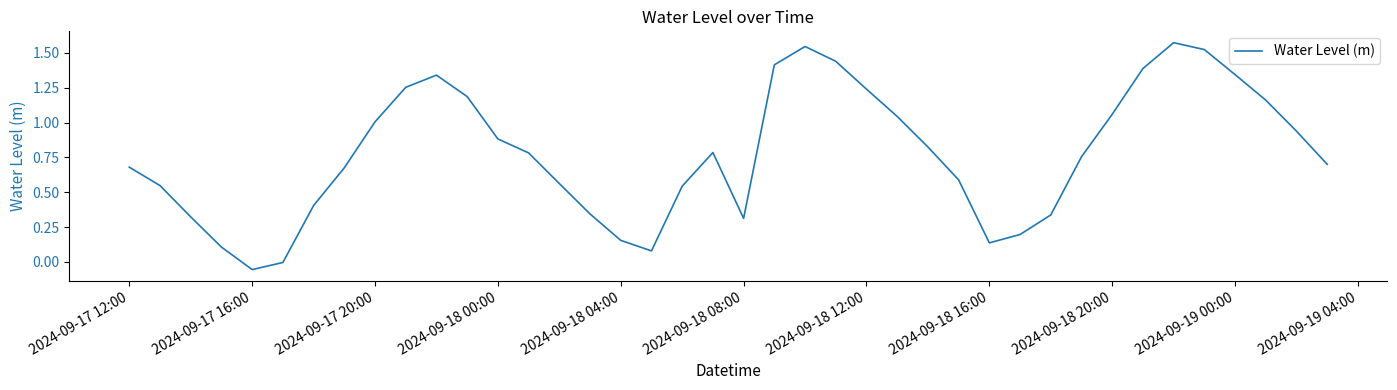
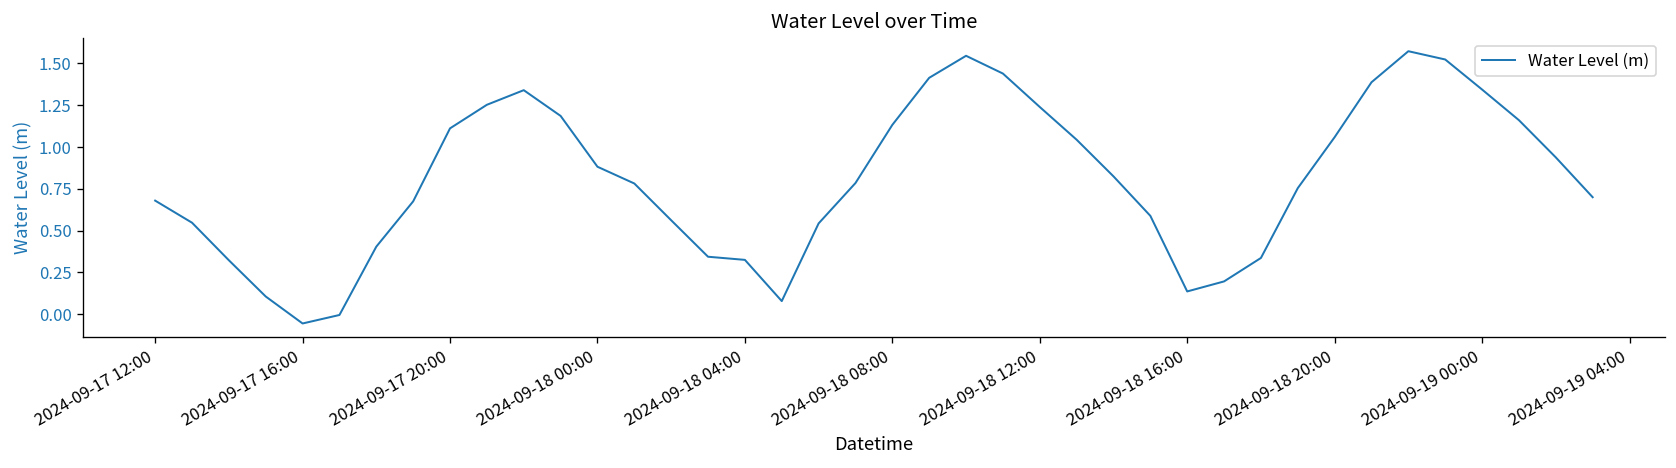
  {
    "2024-09-17 12:00": 0.68,
    "2024-09-17 16:00": -0.06,
-   "2024-09-17 20:00": 1.01,
+   "2024-09-17 20:00": 1.11,
    "2024-09-18 00:00": 0.88,
-   "2024-09-18 04:00": 0.15,
-   "2024-09-18 08:00": 0.31,
+   "2024-09-18 04:00": 0.33,
+   "2024-09-18 08:00": 1.13,
    "2024-09-18 12:00": 1.24,
    "2024-09-18 16:00": 0.14,
    "2024-09-18 20:00": 1.06,
    "2024-09-19 00:00": 1.34
  }
